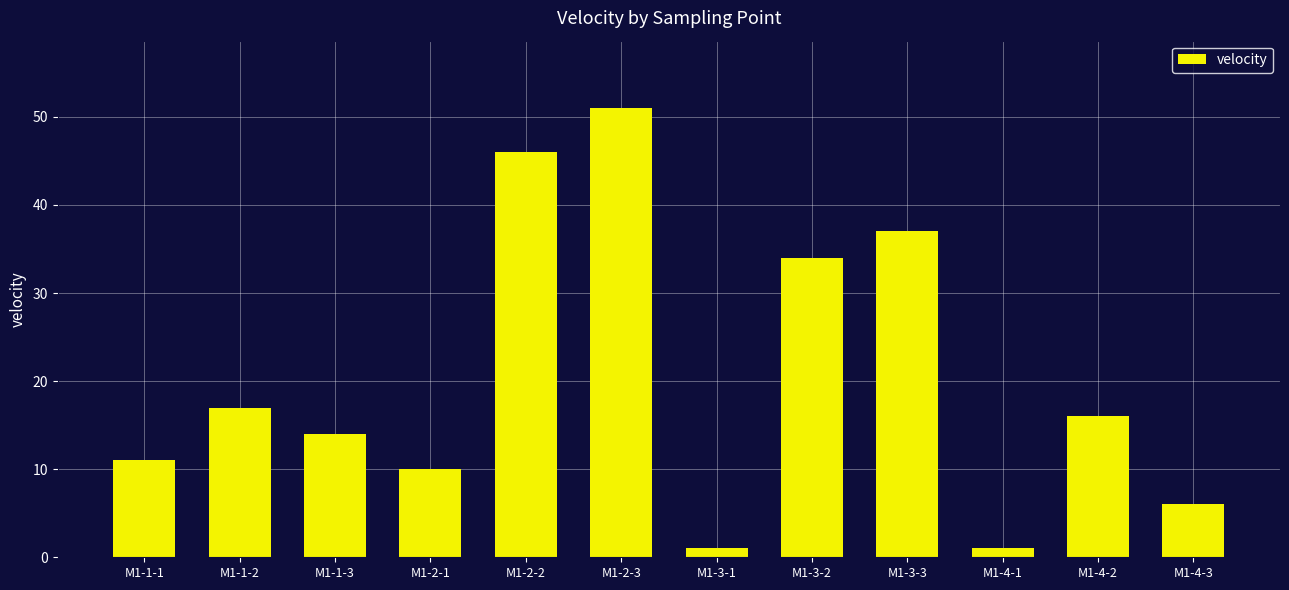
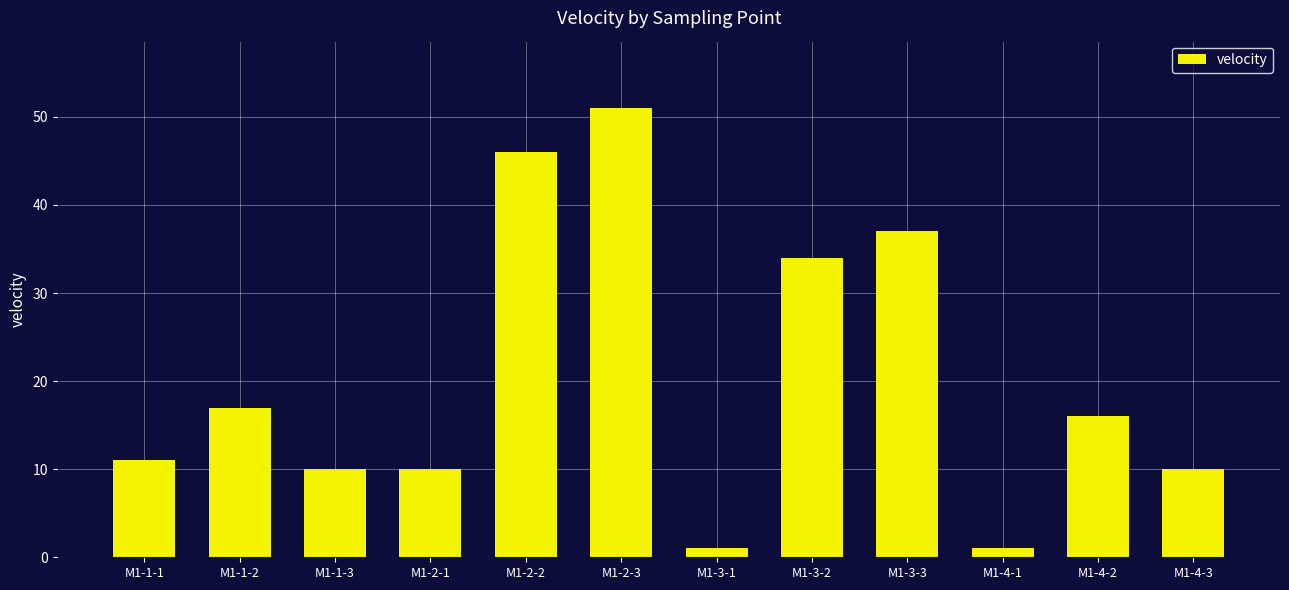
  {
    "M1-1-1": 11,
    "M1-1-2": 17,
-   "M1-1-3": 14,
+   "M1-1-3": 10,
    "M1-2-1": 10,
    "M1-2-2": 46,
    "M1-2-3": 51,
    "M1-3-1": 1,
    "M1-3-2": 34,
    "M1-3-3": 37,
    "M1-4-1": 1,
    "M1-4-2": 16,
-   "M1-4-3": 6
+   "M1-4-3": 10
  }
